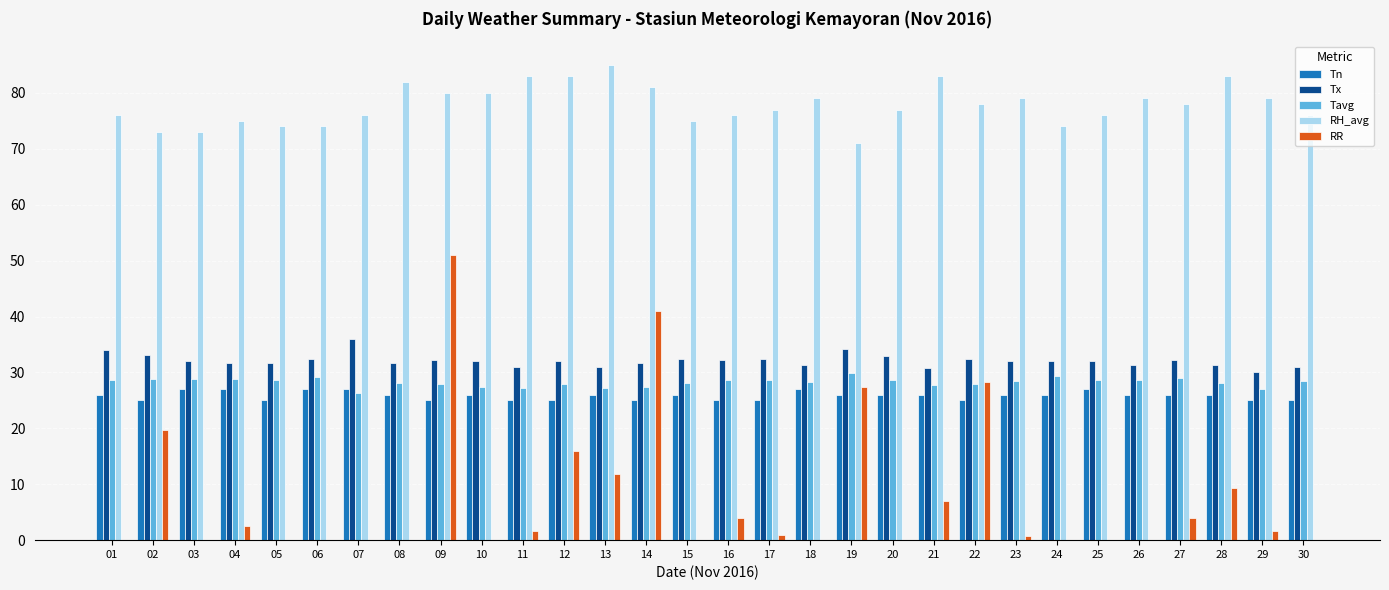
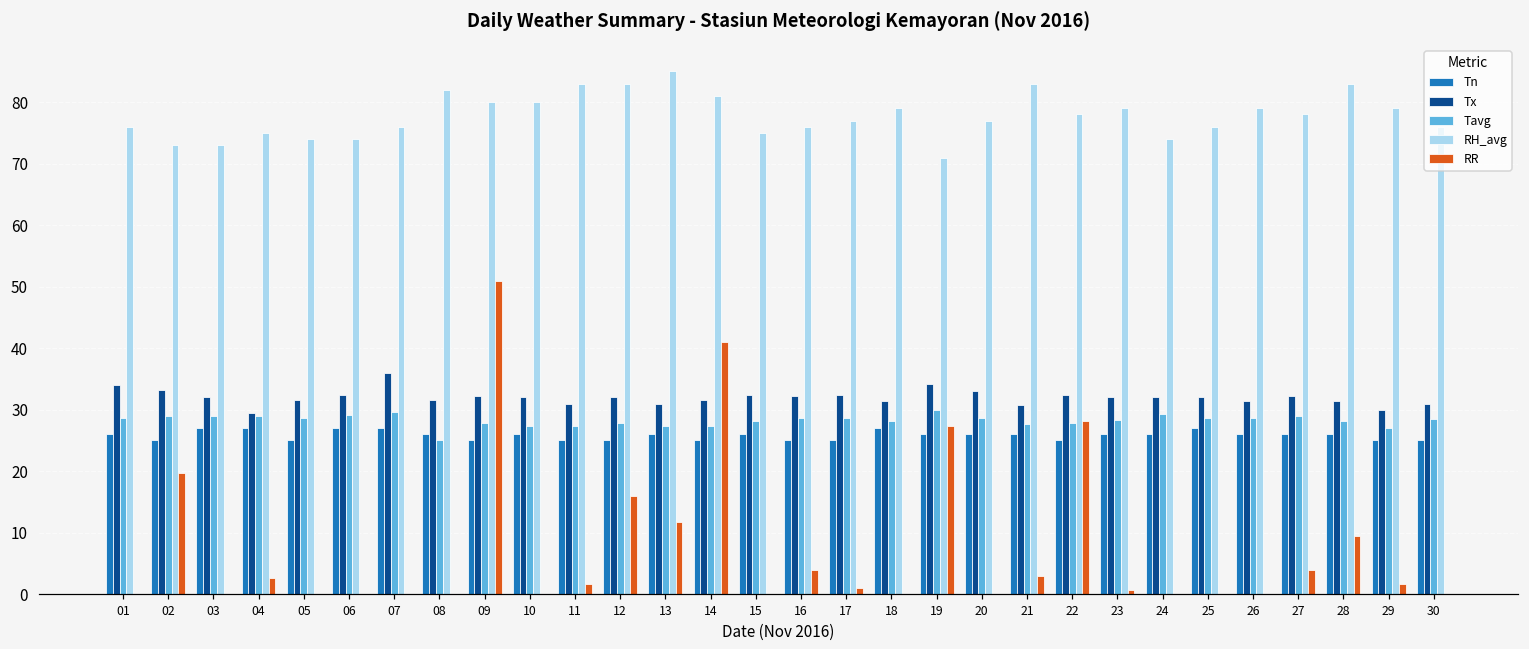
  {
    "Tn": {
      "01": 26,
      "02": 25,
      "03": 27,
      "04": 27,
      "05": 25,
      "06": 27,
      "07": 27,
      "08": 26,
      "09": 25,
      "10": 26,
      "11": 25,
      "12": 25,
      "13": 26,
      "14": 25,
      "15": 26,
      "16": 25,
      "17": 25,
      "18": 27,
      "19": 26,
      "20": 26,
      "21": 26,
      "22": 25,
      "23": 26,
      "24": 26,
      "25": 27,
      "26": 26,
      "27": 26,
      "28": 26,
      "29": 25,
      "30": 25
    },
    "Tx": {
      "01": 34,
      "02": 33,
      "03": 32,
-     "04": 32,
+     "04": 30,
      "05": 32,
      "06": 32,
      "07": 36,
      "08": 32,
      "09": 32,
      "10": 32,
      "11": 31,
      "12": 32,
      "13": 31,
      "14": 32,
      "15": 32,
      "16": 32,
      "17": 32,
      "18": 31,
      "19": 34,
      "20": 33,
      "21": 31,
      "22": 32,
      "23": 32,
      "24": 32,
      "25": 32,
      "26": 31,
      "27": 32,
      "28": 31,
      "29": 30,
      "30": 31
    },
    "Tavg": {
      "01": 29,
      "02": 29,
      "03": 29,
      "04": 29,
      "05": 29,
      "06": 29,
-     "07": 26,
-     "08": 28,
+     "07": 30,
+     "08": 25,
      "09": 28,
      "10": 27,
      "11": 27,
      "12": 28,
      "13": 27,
      "14": 27,
      "15": 28,
      "16": 29,
      "17": 29,
      "18": 28,
      "19": 30,
      "20": 29,
      "21": 28,
      "22": 28,
      "23": 28,
      "24": 29,
      "25": 29,
      "26": 29,
      "27": 29,
      "28": 28,
      "29": 27,
      "30": 29
    },
    "RH_avg": {
      "01": 76,
      "02": 73,
      "03": 73,
      "04": 75,
      "05": 74,
      "06": 74,
      "07": 76,
      "08": 82,
      "09": 80,
      "10": 80,
      "11": 83,
      "12": 83,
      "13": 85,
      "14": 81,
      "15": 75,
      "16": 76,
      "17": 77,
      "18": 79,
      "19": 71,
      "20": 77,
      "21": 83,
      "22": 78,
      "23": 79,
      "24": 74,
      "25": 76,
      "26": 79,
      "27": 78,
      "28": 83,
      "29": 79
    },
    "RR": {
      "01": 0,
      "02": 20,
      "03": 0,
      "04": 3,
      "05": 0,
      "06": 0,
      "07": 0,
      "08": 0,
      "09": 51,
      "10": 0,
      "11": 2,
      "12": 16,
      "13": 12,
      "14": 41,
      "15": 0,
      "16": 4,
      "17": 1,
      "18": 0,
      "19": 27,
      "20": 0,
-     "21": 7,
+     "21": 3,
      "22": 28,
      "23": 1,
      "24": 0,
      "25": 0,
      "26": 0,
      "27": 4,
      "28": 9,
      "29": 2,
      "30": 0
    }
  }
